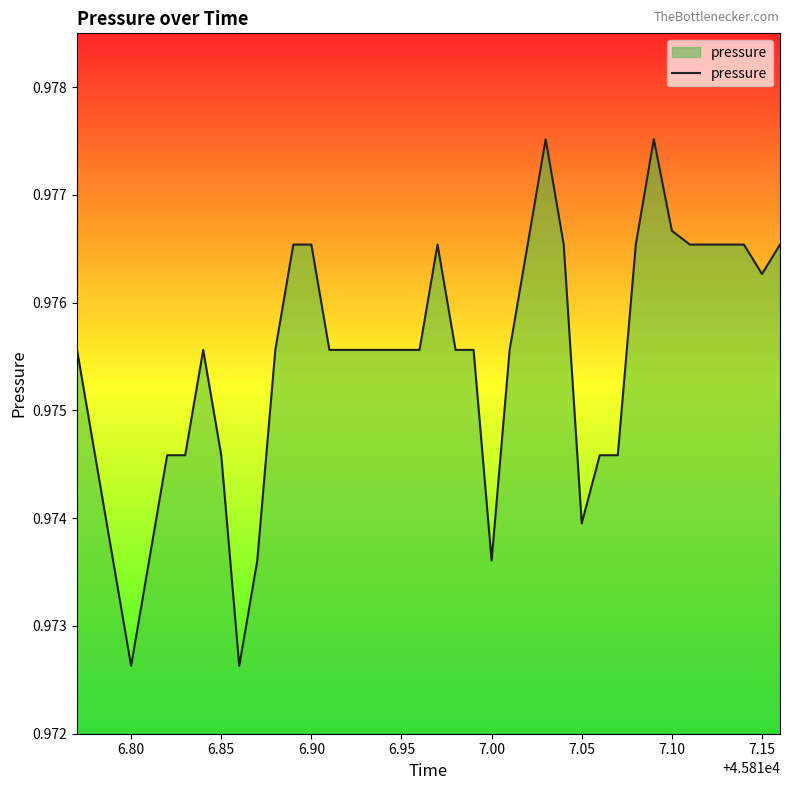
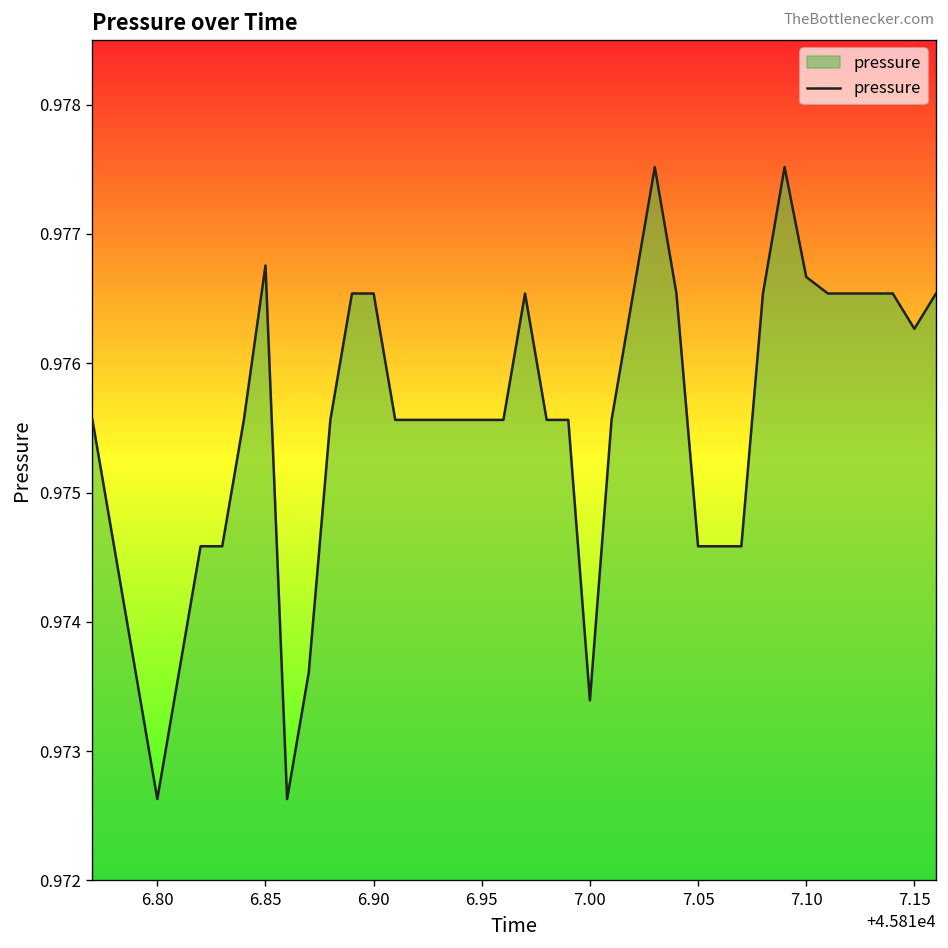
  {
    "6.80": 0.97263,
-   "6.85": 0.97458,
+   "6.85": 0.97676,
    "6.90": 0.97654,
    "6.95": 0.97556,
-   "7.00": 0.97361,
-   "7.05": 0.97395,
+   "7.00": 0.97339,
+   "7.05": 0.97458,
    "7.10": 0.97667,
    "7.15": 0.97627
  }
